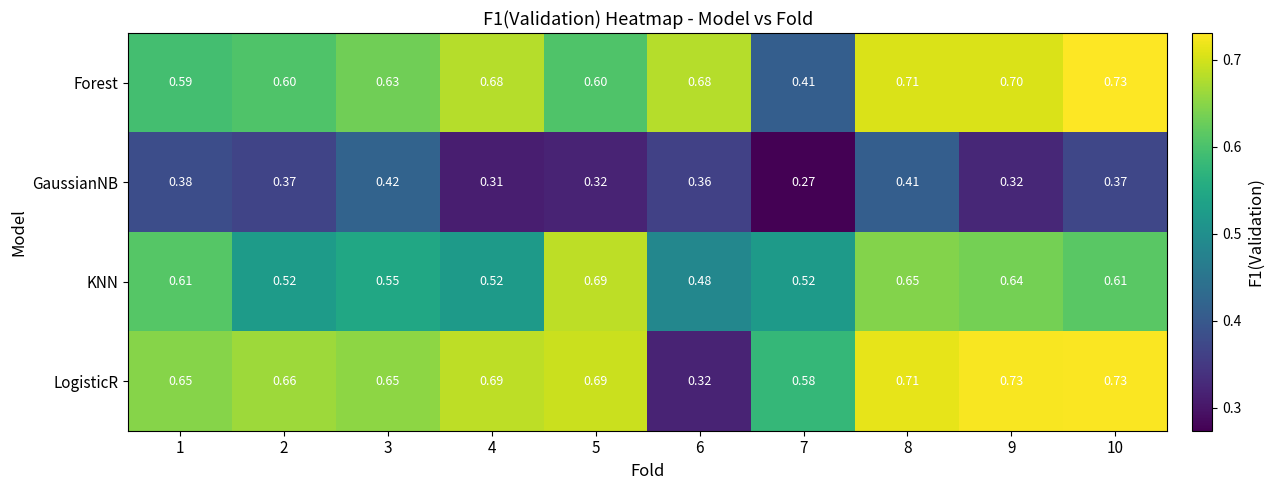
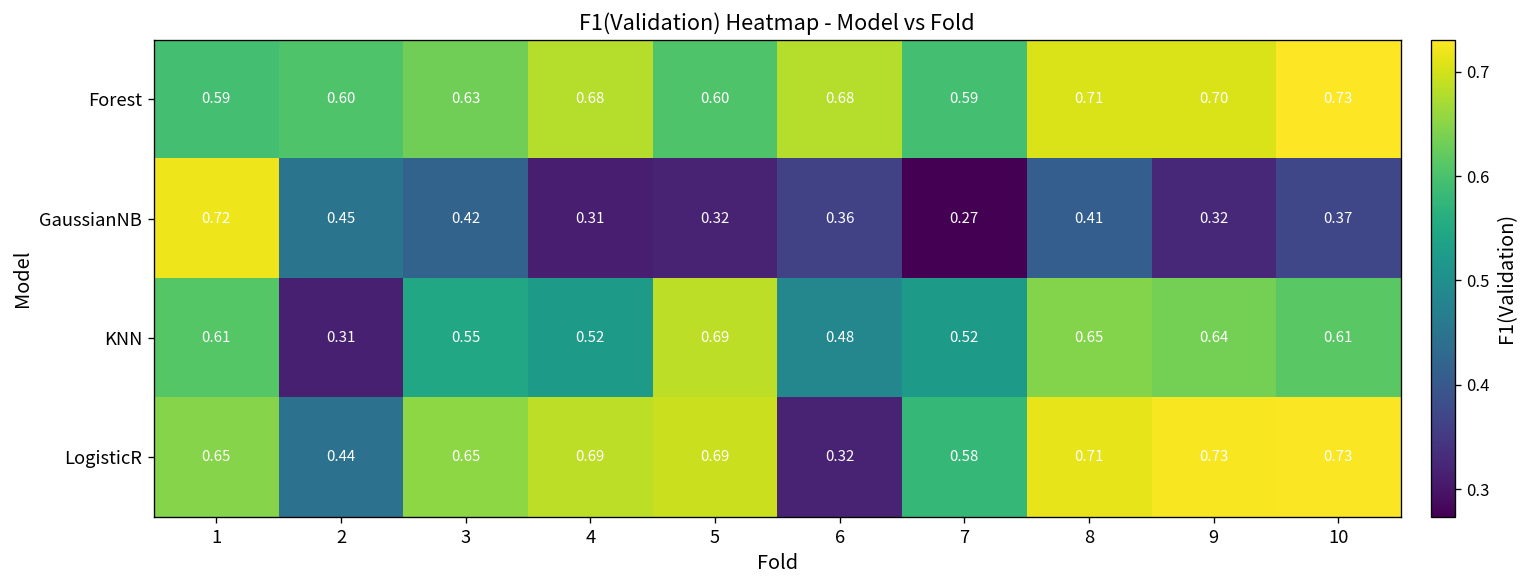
  {
    "Forest": {
      "1": 0.59,
      "2": 0.60,
      "3": 0.63,
      "4": 0.68,
      "5": 0.60,
      "6": 0.68,
-     "7": 0.41,
+     "7": 0.59,
      "8": 0.71,
      "9": 0.70,
      "10": 0.73
    },
    "GaussianNB": {
-     "1": 0.38,
-     "2": 0.37,
+     "1": 0.72,
+     "2": 0.45,
      "3": 0.42,
      "4": 0.31,
      "5": 0.32,
      "6": 0.36,
      "7": 0.27,
      "8": 0.41,
      "9": 0.32,
      "10": 0.37
    },
    "KNN": {
      "1": 0.61,
-     "2": 0.52,
+     "2": 0.31,
      "3": 0.55,
      "4": 0.52,
      "5": 0.69,
      "6": 0.48,
      "7": 0.52,
      "8": 0.65,
      "9": 0.64,
      "10": 0.61
    },
    "LogisticR": {
      "1": 0.65,
-     "2": 0.66,
+     "2": 0.44,
      "3": 0.65,
      "4": 0.69,
      "5": 0.69,
      "6": 0.32,
      "7": 0.58,
      "8": 0.71,
      "9": 0.73,
      "10": 0.73
    }
  }
